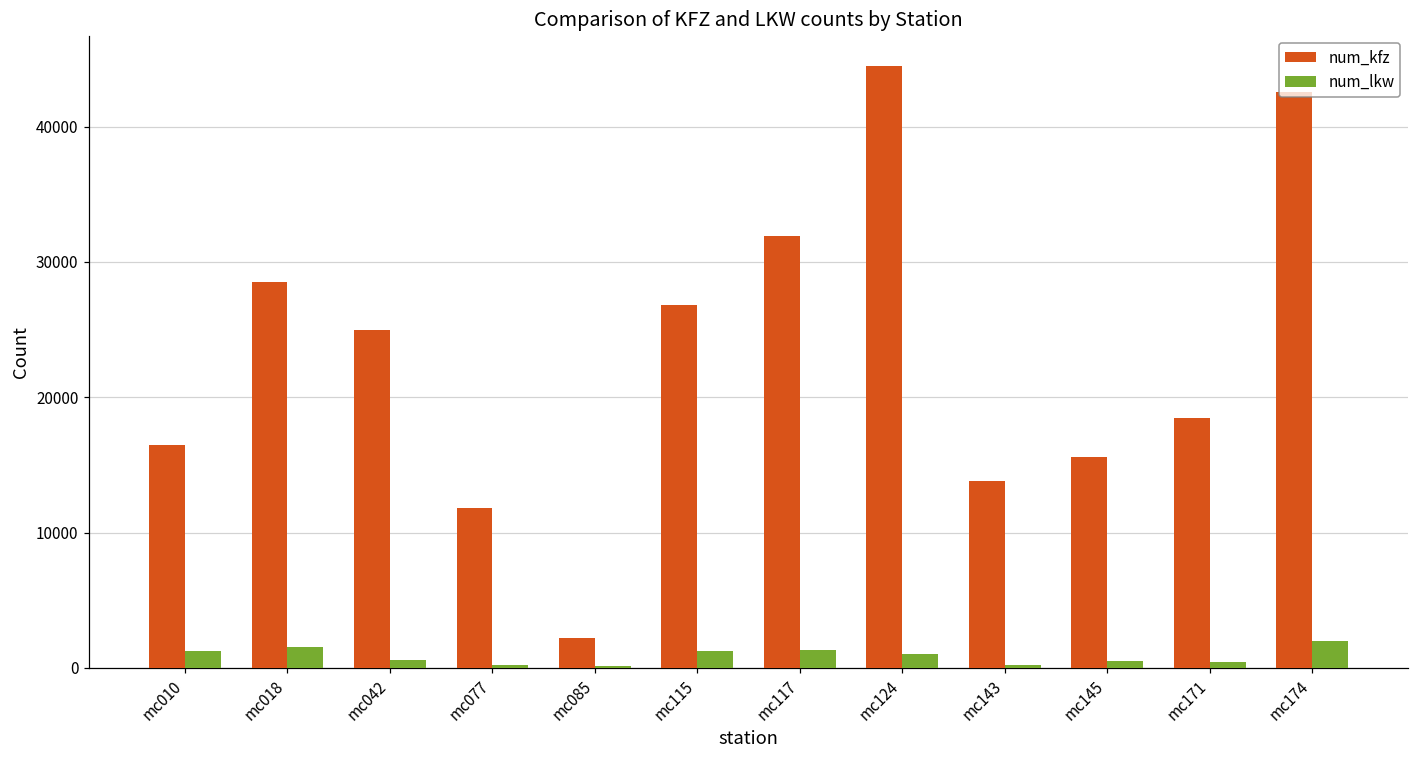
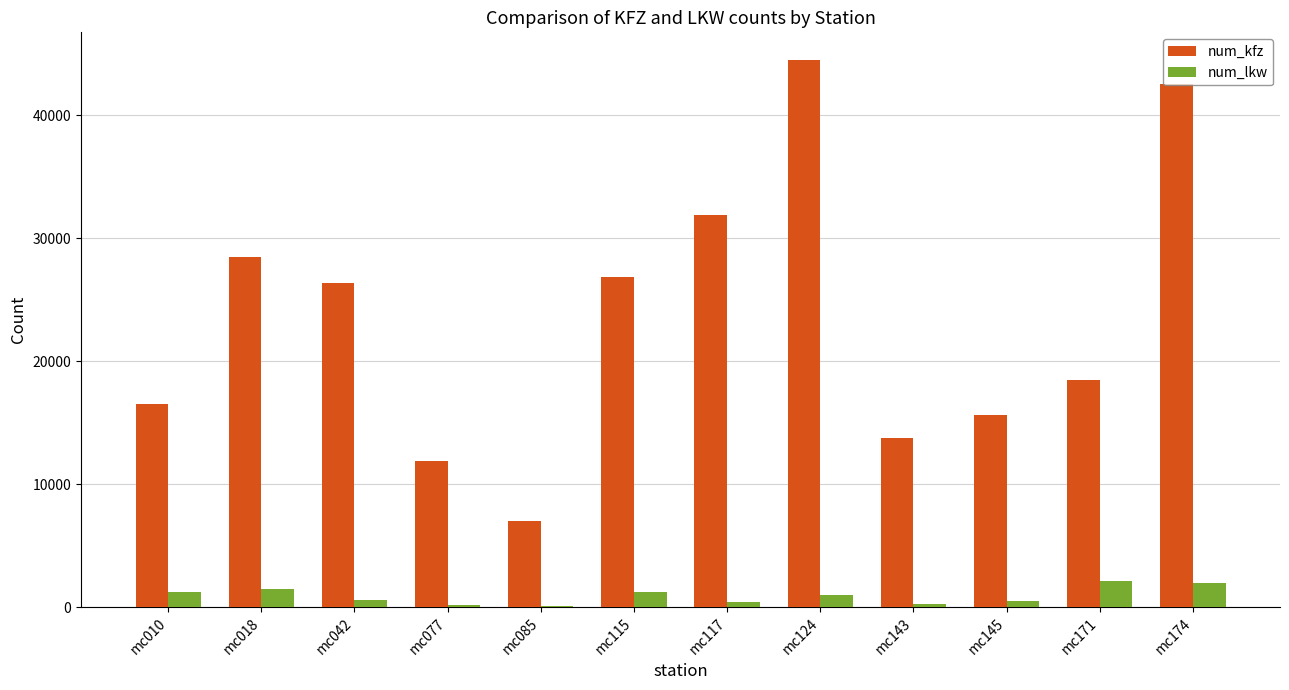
  {
    "num_kfz": {
      "mc010": 16500,
      "mc018": 28500,
-     "mc042": 25000,
+     "mc042": 26300,
      "mc077": 11900,
-     "mc085": 2200,
+     "mc085": 7000,
      "mc115": 26800,
      "mc117": 31900,
      "mc124": 44500,
      "mc143": 13800,
      "mc145": 15600,
      "mc171": 18500
    },
    "num_lkw": {
      "mc010": 1200,
      "mc018": 1500,
      "mc042": 600,
      "mc115": 1200,
-     "mc117": 1400,
+     "mc117": 500,
      "mc124": 1000,
      "mc143": 200,
      "mc145": 500,
-     "mc171": 500,
+     "mc171": 2100,
      "mc174": 2000
    }
  }
